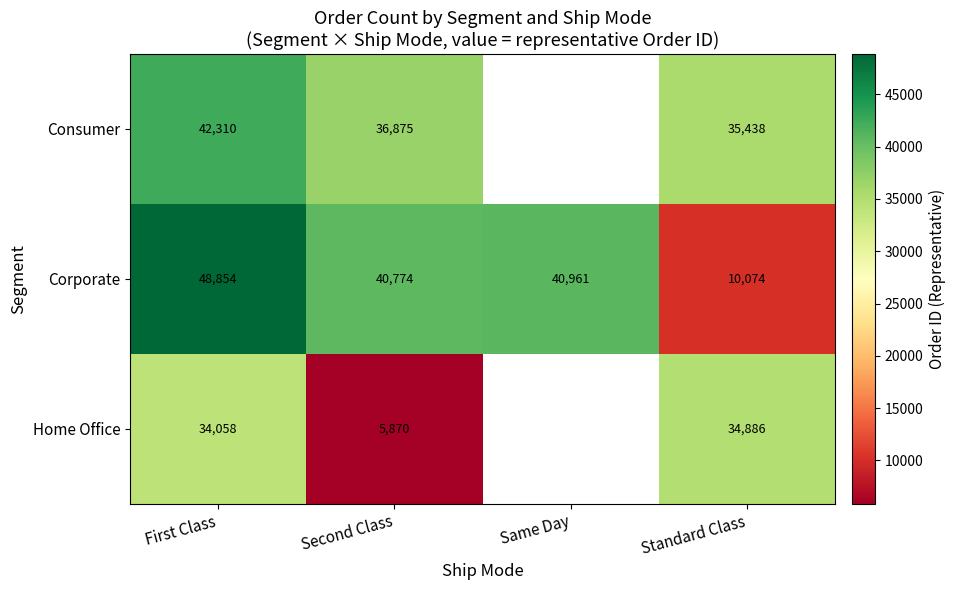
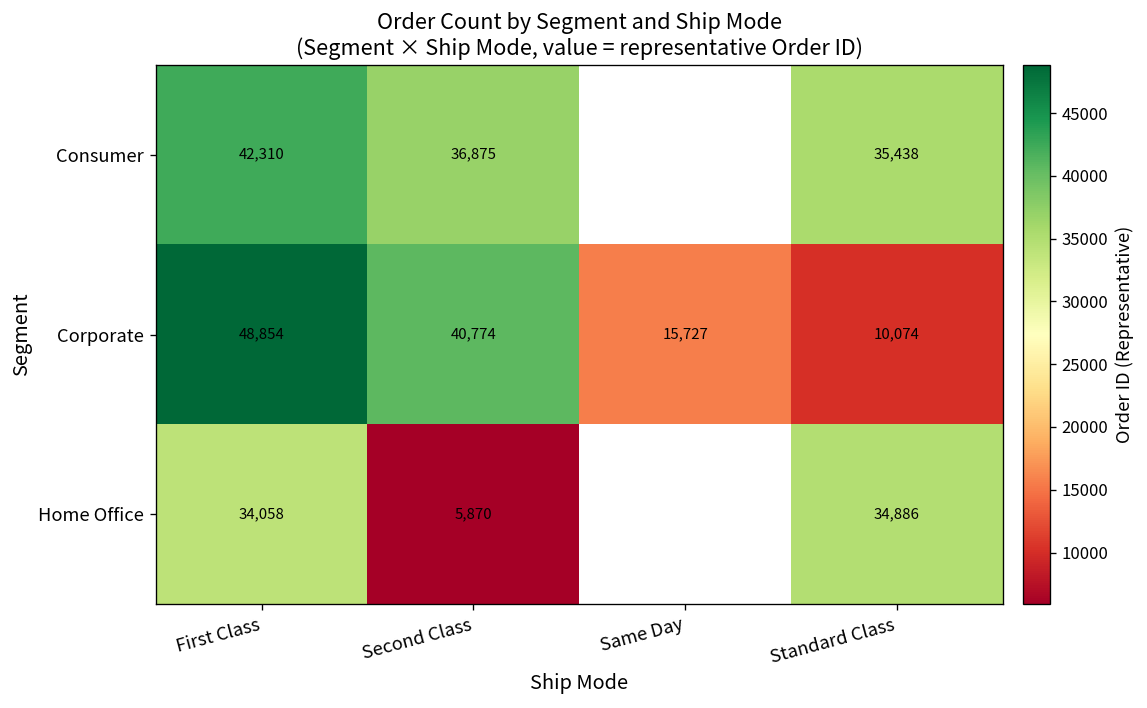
  {
    "Consumer": {
      "First Class": "42,310",
      "Second Class": "36,875",
      "Standard Class": "35,438"
    },
    "Corporate": {
      "First Class": "48,854",
      "Second Class": "40,774",
-     "Same Day": "40,961",
+     "Same Day": "15,727",
      "Standard Class": "10,074"
    },
    "Home Office": {
      "First Class": "34,058",
      "Second Class": "5,870",
      "Standard Class": "34,886"
    }
  }
